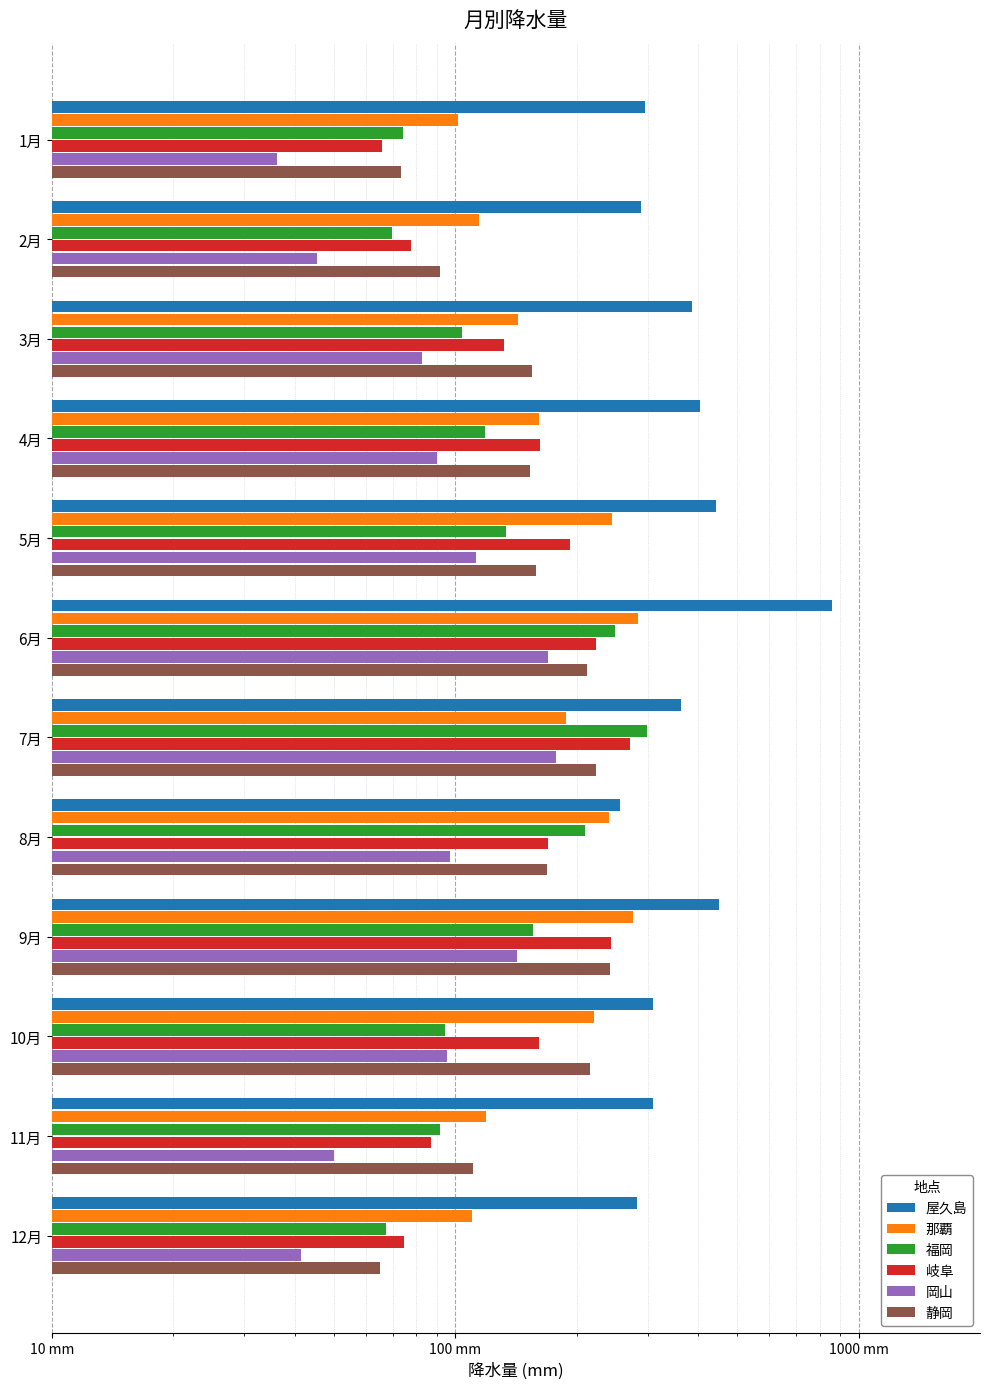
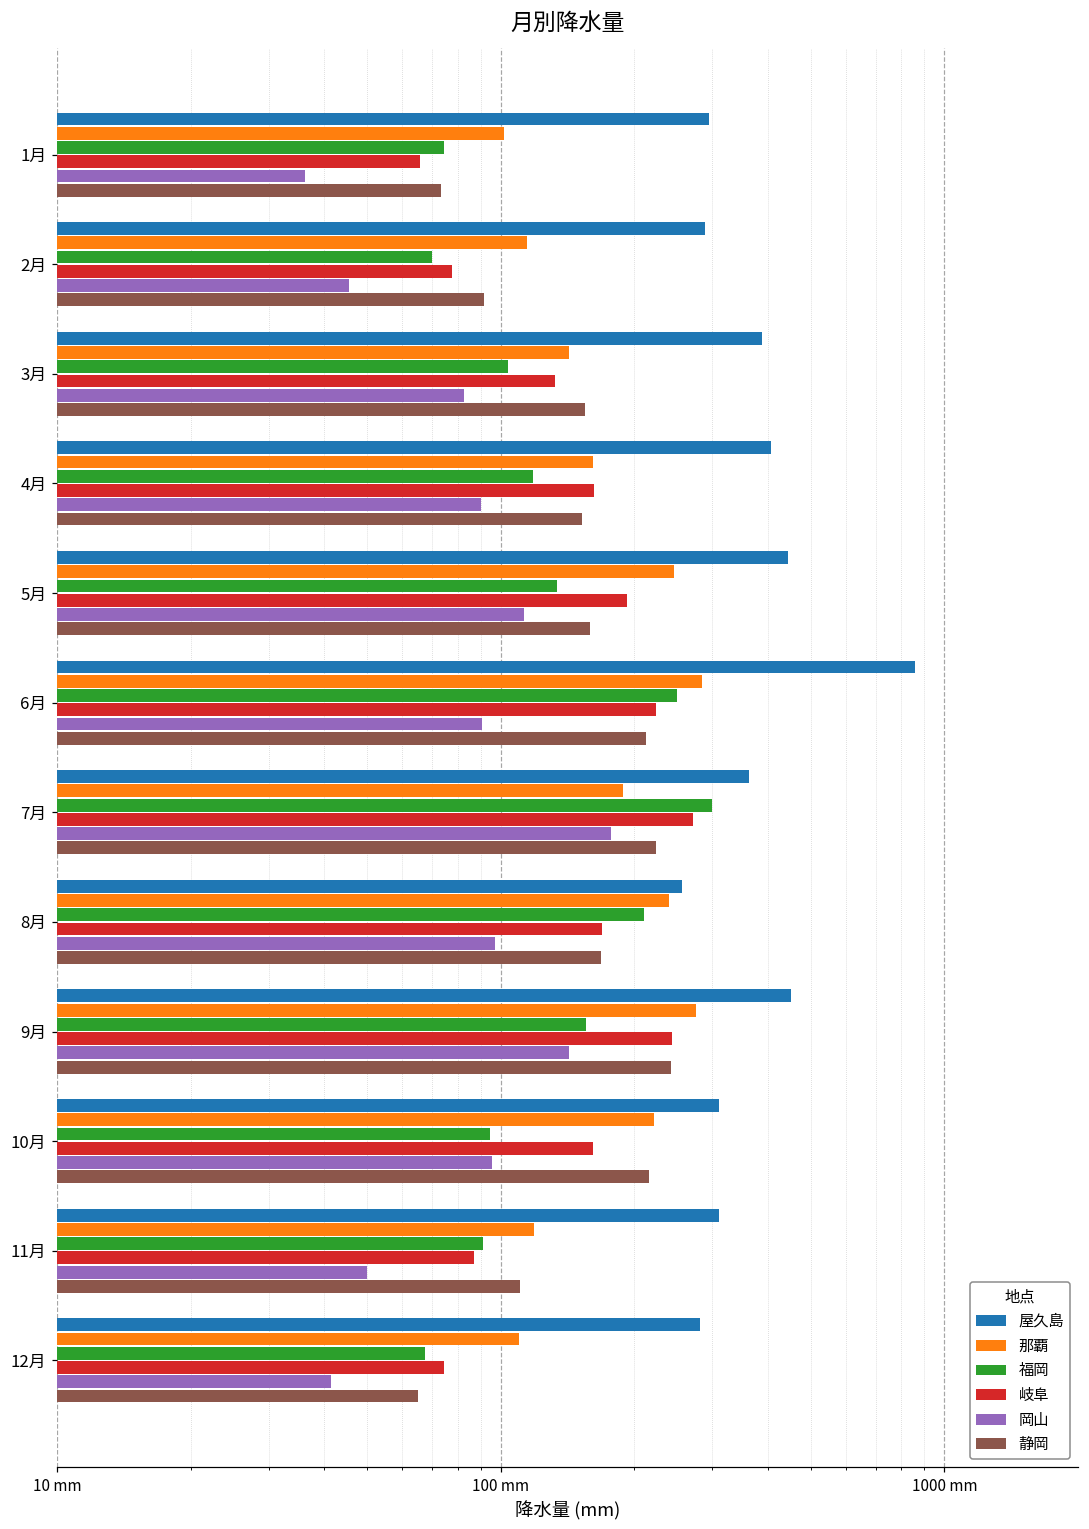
  {
    "屋久島": {
      "1月": "290 mm",
      "2月": "290 mm",
      "3月": "390 mm",
      "4月": "410 mm",
      "5月": "440 mm",
      "6月": "860 mm",
      "7月": "360 mm",
      "8月": "260 mm",
      "9月": "450 mm",
      "10月": "310 mm",
      "11月": "310 mm",
      "12月": "280 mm"
    },
    "那覇": {
      "1月": "102 mm",
      "2月": "115 mm",
      "3月": "143 mm",
      "4月": "161 mm",
      "5月": "250 mm",
      "6月": "280 mm",
      "7月": "190 mm",
      "8月": "240 mm",
      "9月": "280 mm",
      "10月": "220 mm",
      "11月": "119 mm",
      "12月": "110 mm"
    },
    "福岡": {
      "1月": "74 mm",
      "2月": "70 mm",
      "3月": "104 mm",
      "4月": "118 mm",
      "5月": "134 mm",
      "6月": "250 mm",
      "7月": "300 mm",
      "8月": "210 mm",
      "9月": "156 mm",
      "10月": "95 mm",
      "11月": "91 mm",
      "12月": "68 mm"
    },
    "岐阜": {
      "1月": "66 mm",
      "2月": "78 mm",
      "3月": "132 mm",
      "4月": "162 mm",
      "5月": "190 mm",
      "6月": "220 mm",
      "7月": "270 mm",
      "8月": "170 mm",
      "9月": "240 mm",
      "10月": "162 mm",
      "11月": "87 mm",
      "12月": "75 mm"
    },
    "岡山": {
      "1月": "36 mm",
      "2月": "45 mm",
      "3月": "83 mm",
      "4月": "90 mm",
      "5月": "113 mm",
-     "6月": "169 mm",
+     "6月": "91 mm",
      "7月": "180 mm",
      "8月": "97 mm",
      "9月": "142 mm",
      "10月": "95 mm",
      "11月": "50 mm",
      "12月": "42 mm"
    },
    "静岡": {
      "1月": "73 mm",
      "2月": "92 mm",
      "3月": "155 mm",
      "4月": "153 mm",
      "5月": "159 mm",
      "6月": "210 mm",
      "7月": "220 mm",
      "8月": "169 mm",
      "9月": "240 mm",
      "10月": "220 mm",
      "11月": "111 mm",
      "12月": "65 mm"
    }
  }
